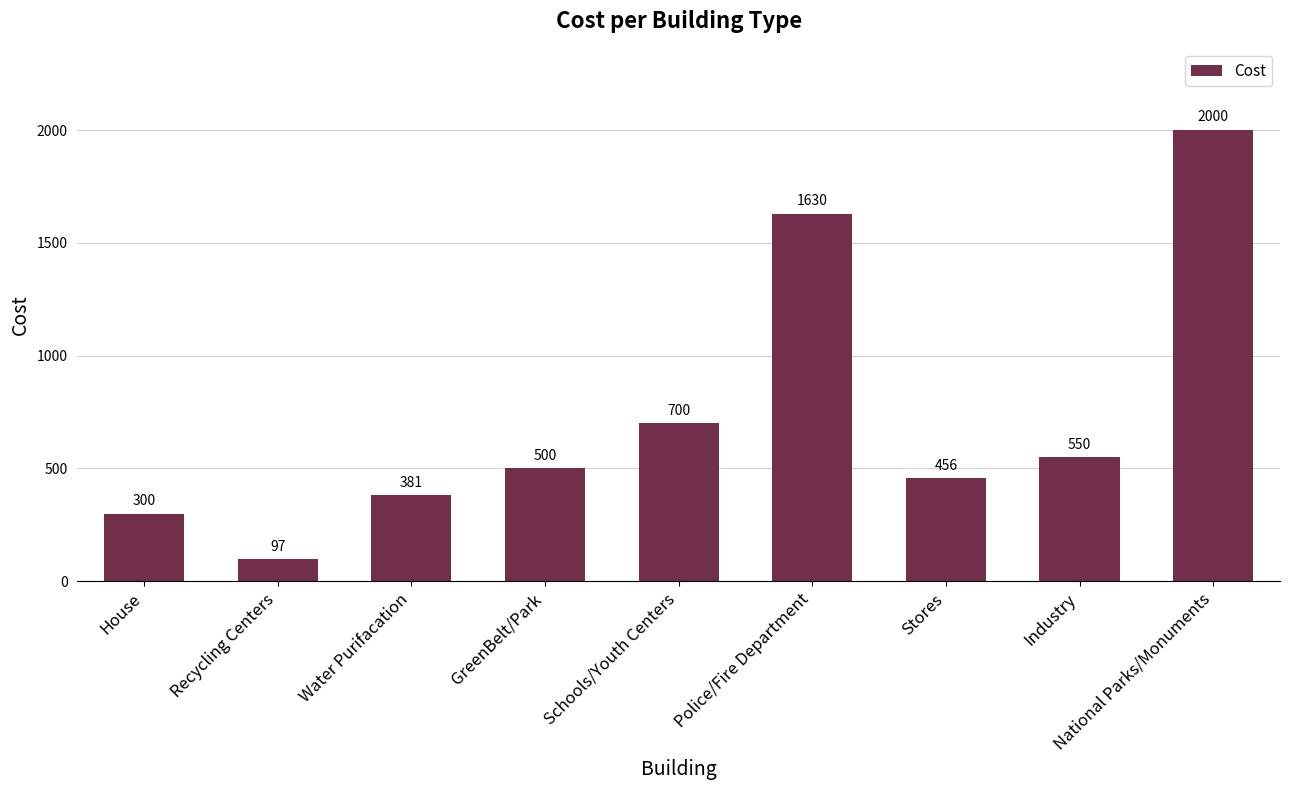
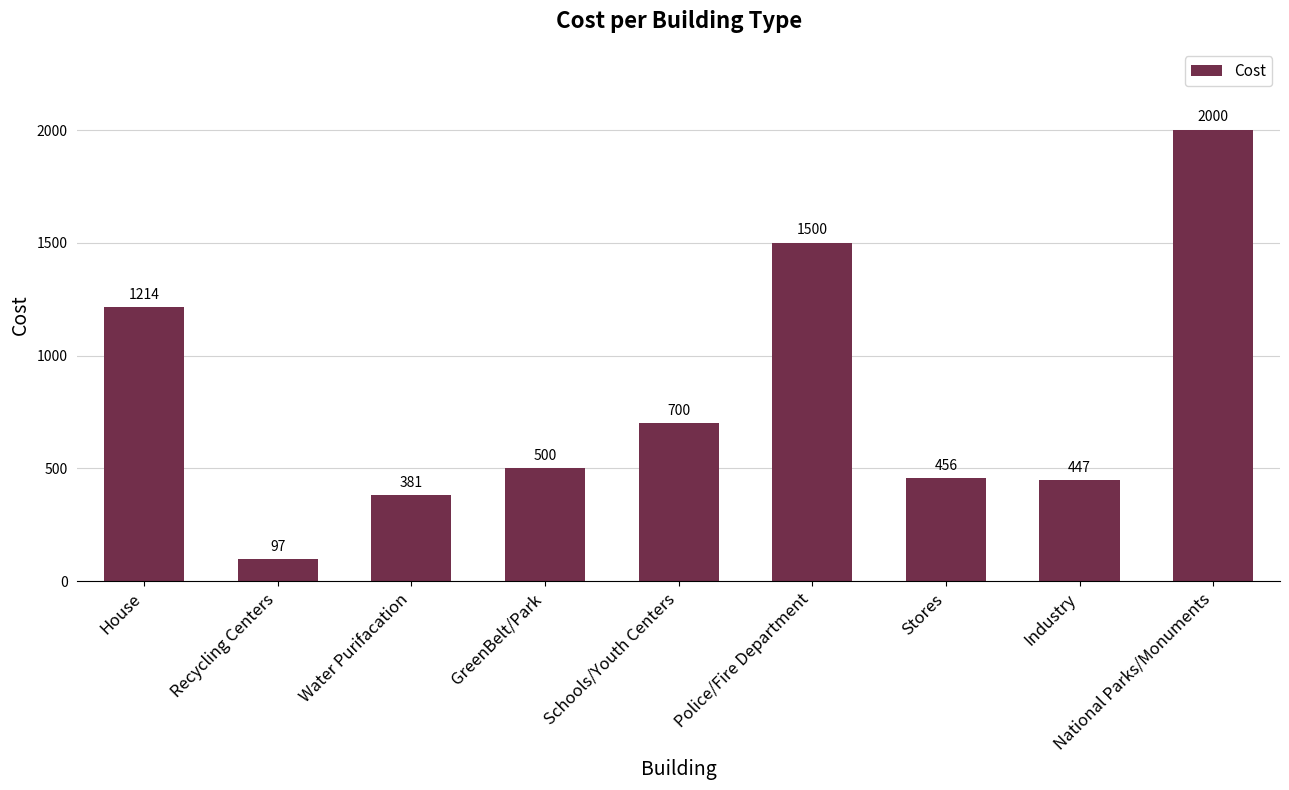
  {
-   "House": 300,
+   "House": 1214,
    "Recycling Centers": 97,
    "Water Purifacation": 381,
    "GreenBelt/Park": 500,
    "Schools/Youth Centers": 700,
-   "Police/Fire Department": 1630,
+   "Police/Fire Department": 1500,
    "Stores": 456,
-   "Industry": 550,
+   "Industry": 447,
    "National Parks/Monuments": 2000
  }
